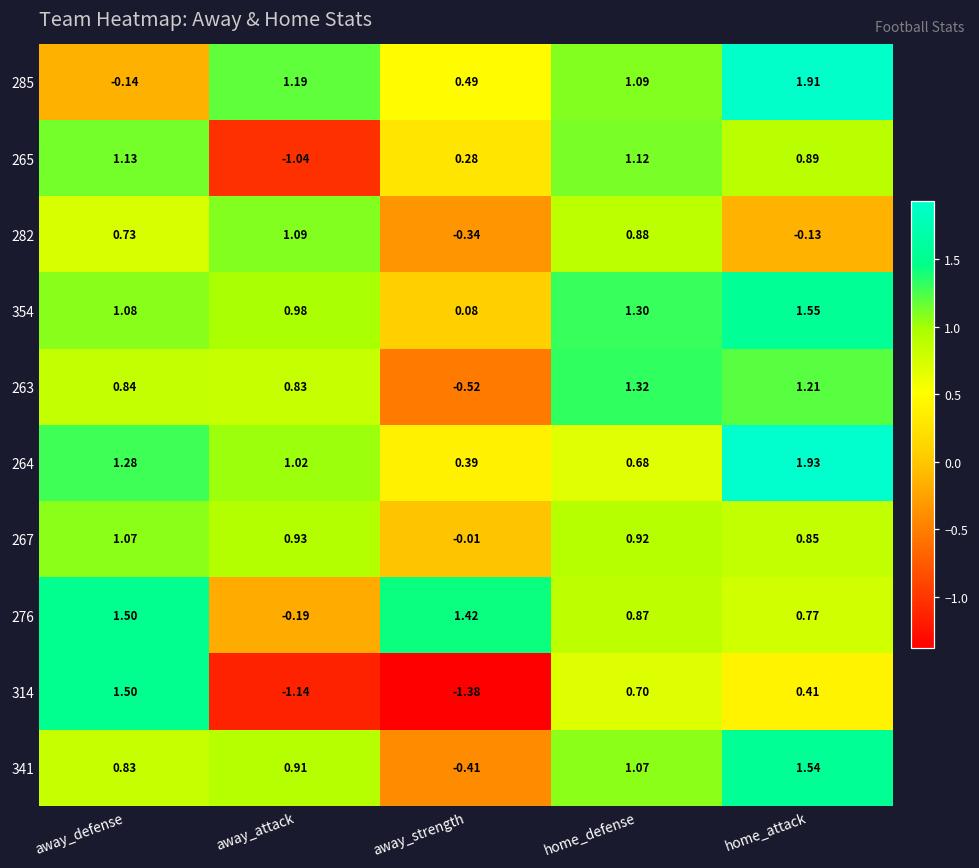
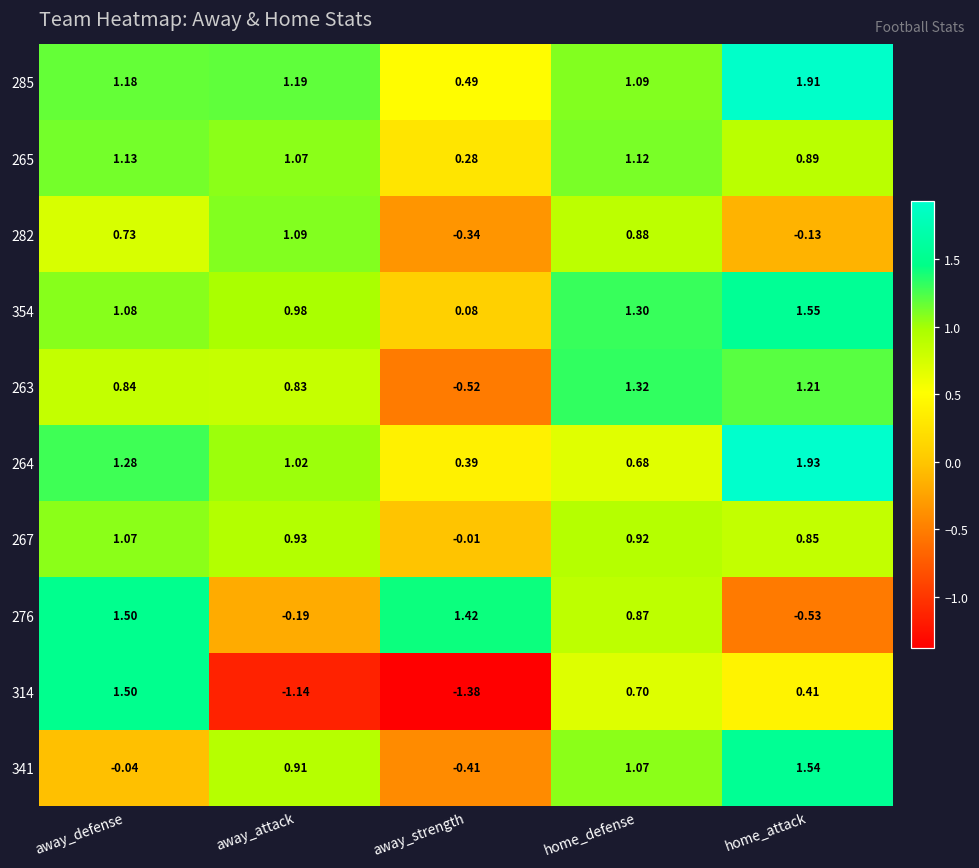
  {
    "285": {
-     "away_defense": -0.14,
+     "away_defense": 1.18,
      "away_attack": 1.19,
      "away_strength": 0.49,
      "home_defense": 1.09,
      "home_attack": 1.91
    },
    "265": {
      "away_defense": 1.13,
-     "away_attack": -1.04,
+     "away_attack": 1.07,
      "away_strength": 0.28,
      "home_defense": 1.12,
      "home_attack": 0.89
    },
    "282": {
      "away_defense": 0.73,
      "away_attack": 1.09,
      "away_strength": -0.34,
      "home_defense": 0.88,
      "home_attack": -0.13
    },
    "354": {
      "away_defense": 1.08,
      "away_attack": 0.98,
      "away_strength": 0.08,
      "home_defense": 1.30,
      "home_attack": 1.55
    },
    "263": {
      "away_defense": 0.84,
      "away_attack": 0.83,
      "away_strength": -0.52,
      "home_defense": 1.32,
      "home_attack": 1.21
    },
    "264": {
      "away_defense": 1.28,
      "away_attack": 1.02,
      "away_strength": 0.39,
      "home_defense": 0.68,
      "home_attack": 1.93
    },
    "267": {
      "away_defense": 1.07,
      "away_attack": 0.93,
      "away_strength": -0.01,
      "home_defense": 0.92,
      "home_attack": 0.85
    },
    "276": {
      "away_defense": 1.50,
      "away_attack": -0.19,
      "away_strength": 1.42,
      "home_defense": 0.87,
-     "home_attack": 0.77
+     "home_attack": -0.53
    },
    "314": {
      "away_defense": 1.50,
      "away_attack": -1.14,
      "away_strength": -1.38,
      "home_defense": 0.70,
      "home_attack": 0.41
    },
    "341": {
-     "away_defense": 0.83,
+     "away_defense": -0.04,
      "away_attack": 0.91,
      "away_strength": -0.41,
      "home_defense": 1.07,
      "home_attack": 1.54
    }
  }
